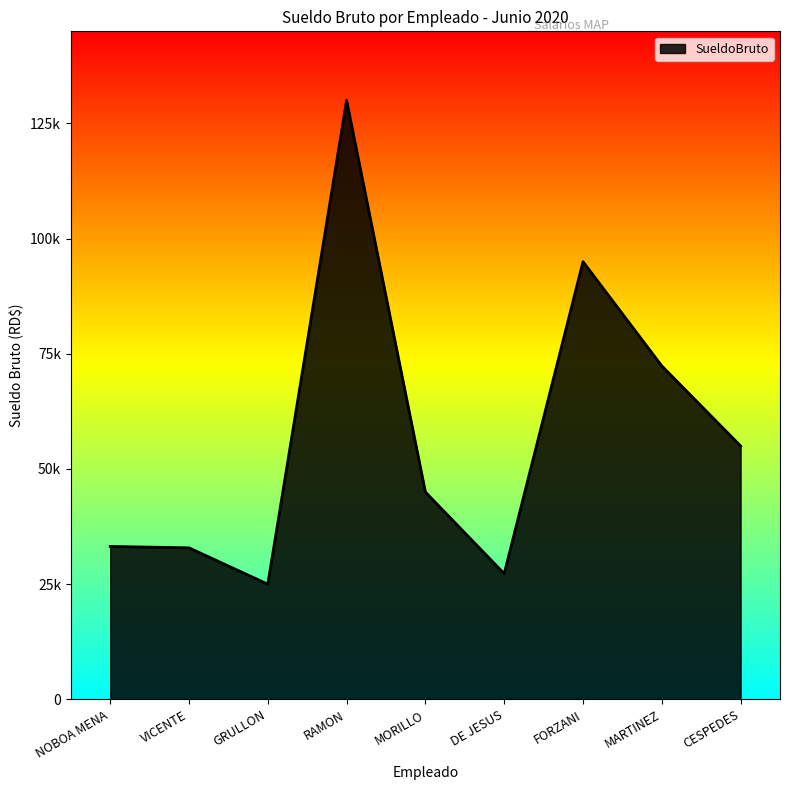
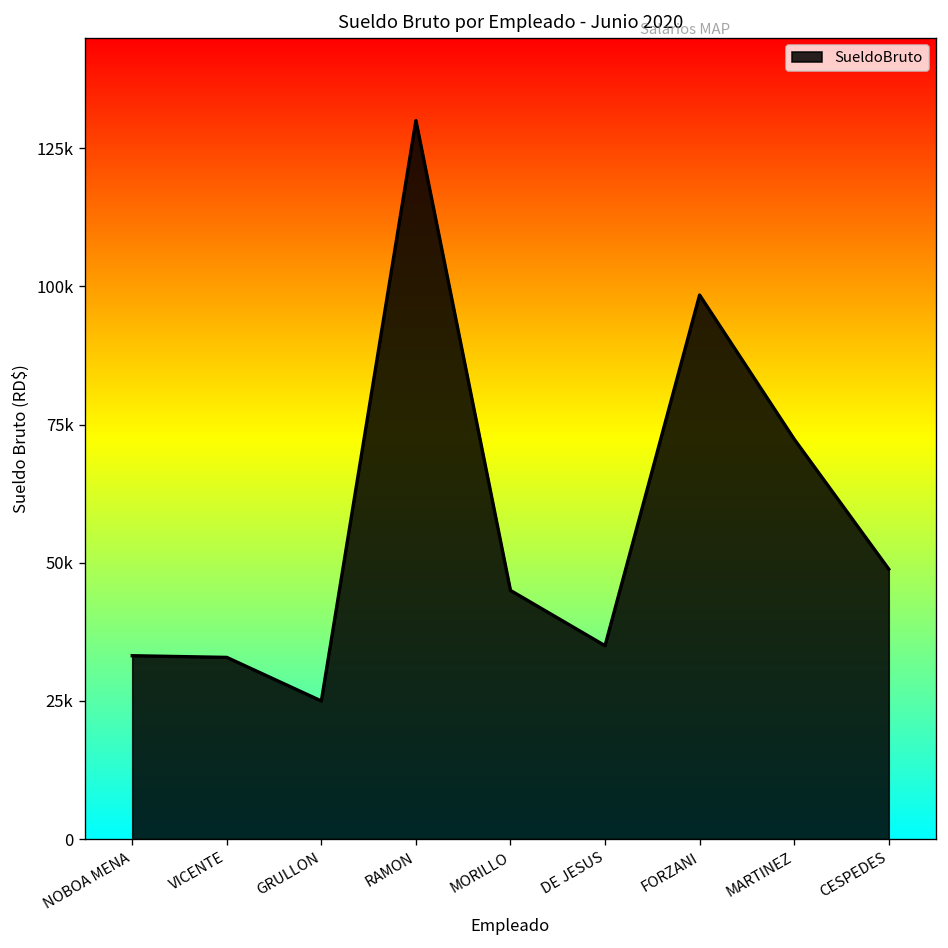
  {
    "NOBOA MENA": 33000,
    "VICENTE": 33000,
    "GRULLON": 25000,
    "RAMON": 130000,
    "MORILLO": 45000,
-   "DE JESUS": 27000,
-   "FORZANI": 95000,
+   "DE JESUS": 35000,
+   "FORZANI": 98000,
    "MARTINEZ": 72000,
-   "CESPEDES": 55000
+   "CESPEDES": 49000
  }
